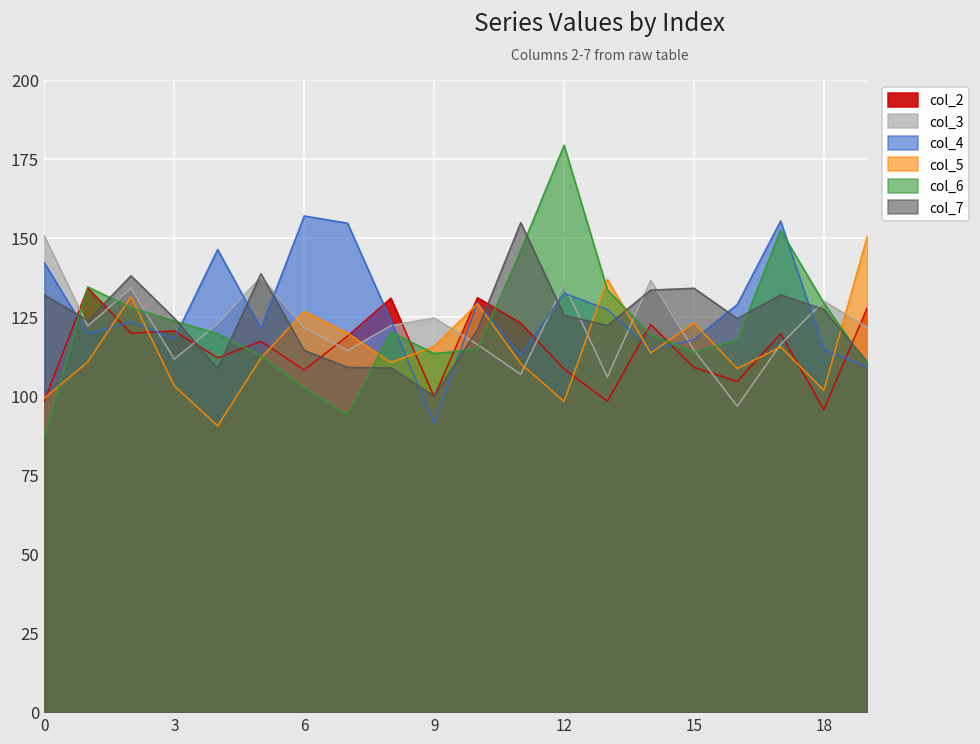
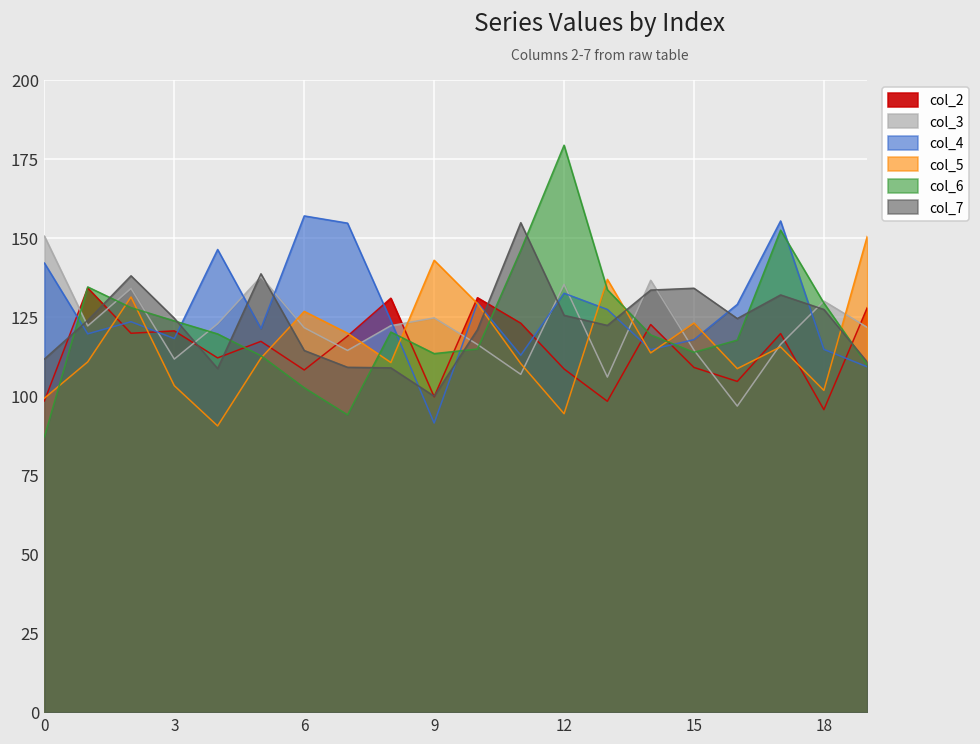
  {
    "col_2": {
      "3": 121,
      "6": 108,
      "12": 109,
      "15": 109,
      "18": 96
    },
    "col_3": {
      "0": 151,
      "3": 112,
      "6": 122,
      "9": 125,
      "12": 135
    },
    "col_4": {
      "0": 142,
      "3": 118,
      "6": 157,
      "9": 92,
      "12": 133,
      "15": 118,
      "18": 115
    },
    "col_5": {
      "3": 103,
      "6": 127,
-     "9": 116,
-     "12": 98,
+     "9": 143,
+     "12": 94,
      "15": 123,
      "18": 102
    },
    "col_6": {
      "0": 87,
      "6": 103,
      "9": 113,
      "12": 179
    },
    "col_7": {
-     "0": 132,
+     "0": 112,
      "6": 114,
      "12": 126,
      "15": 134,
      "18": 127
    }
  }
